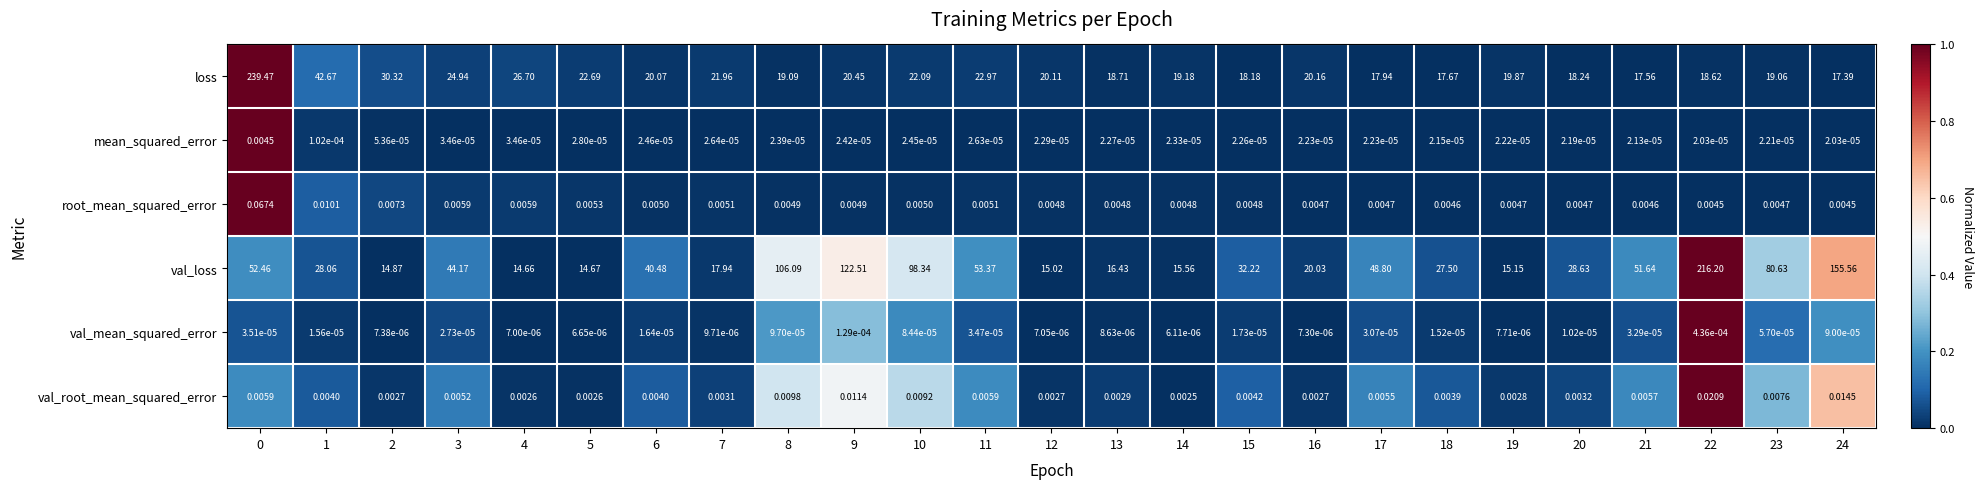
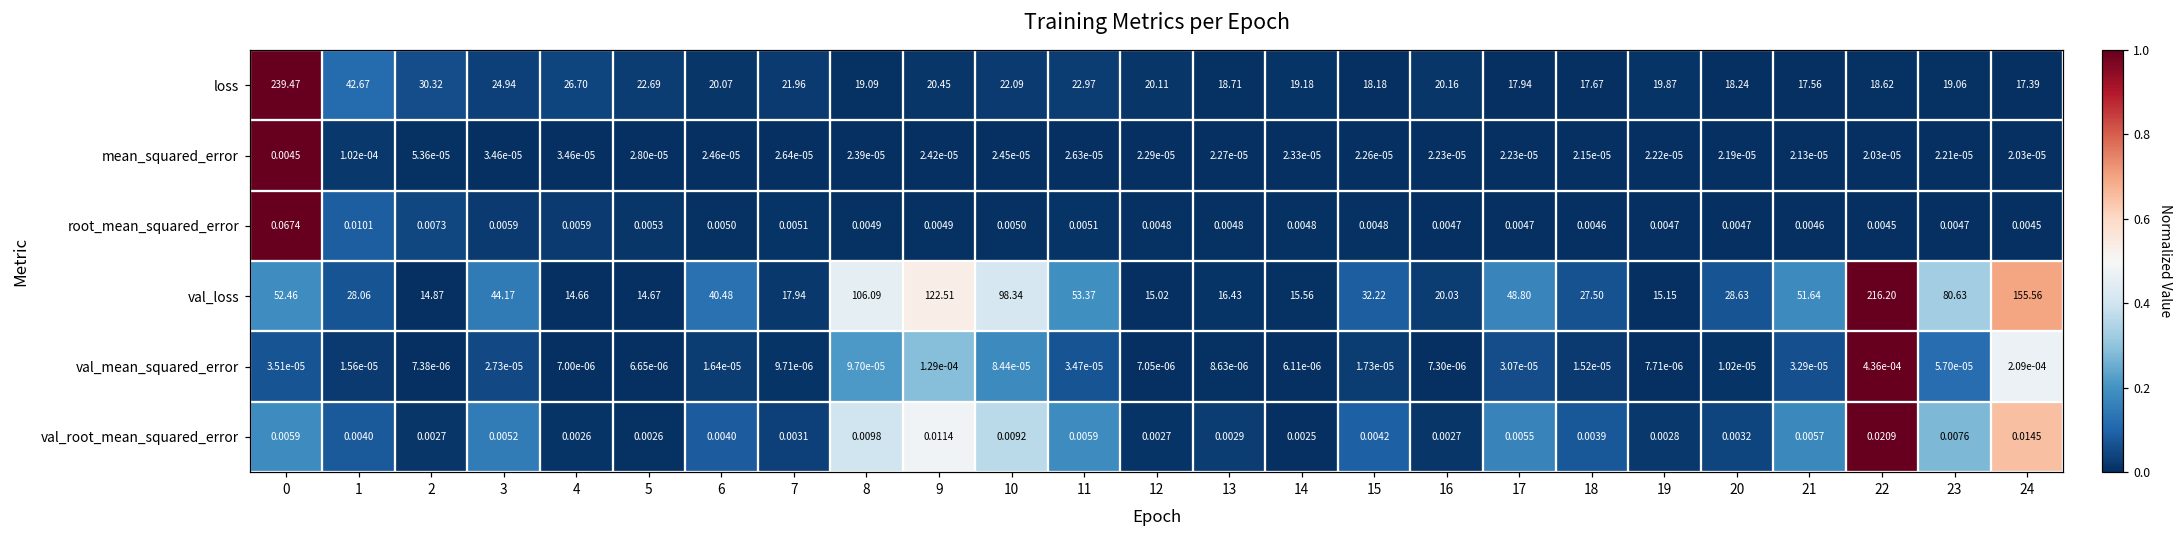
  {
    "loss": {
      "0": "239.47",
      "1": "42.67",
      "2": "30.32",
      "3": "24.94",
      "4": "26.70",
      "5": "22.69",
      "6": "20.07",
      "7": "21.96",
      "8": "19.09",
      "9": "20.45",
      "10": "22.09",
      "11": "22.97",
      "12": "20.11",
      "13": "18.71",
      "14": "19.18",
      "15": "18.18",
      "16": "20.16",
      "17": "17.94",
      "18": "17.67",
      "19": "19.87",
      "20": "18.24",
      "21": "17.56",
      "22": "18.62",
      "23": "19.06",
      "24": "17.39"
    },
    "mean_squared_error": {
      "0": "0.0045",
      "1": "1.02e-04",
      "2": "5.36e-05",
      "3": "3.46e-05",
      "4": "3.46e-05",
      "5": "2.80e-05",
      "6": "2.46e-05",
      "7": "2.64e-05",
      "8": "2.39e-05",
      "9": "2.42e-05",
      "10": "2.45e-05",
      "11": "2.63e-05",
      "12": "2.29e-05",
      "13": "2.27e-05",
      "14": "2.33e-05",
      "15": "2.26e-05",
      "16": "2.23e-05",
      "17": "2.23e-05",
      "18": "2.15e-05",
      "19": "2.22e-05",
      "20": "2.19e-05",
      "21": "2.13e-05",
      "22": "2.03e-05",
      "23": "2.21e-05",
      "24": "2.03e-05"
    },
    "root_mean_squared_error": {
      "0": "0.0674",
      "1": "0.0101",
      "2": "0.0073",
      "3": "0.0059",
      "4": "0.0059",
      "5": "0.0053",
      "6": "0.0050",
      "7": "0.0051",
      "8": "0.0049",
      "9": "0.0049",
      "10": "0.0050",
      "11": "0.0051",
      "12": "0.0048",
      "13": "0.0048",
      "14": "0.0048",
      "15": "0.0048",
      "16": "0.0047",
      "17": "0.0047",
      "18": "0.0046",
      "19": "0.0047",
      "20": "0.0047",
      "21": "0.0046",
      "22": "0.0045",
      "23": "0.0047",
      "24": "0.0045"
    },
    "val_loss": {
      "0": "52.46",
      "1": "28.06",
      "2": "14.87",
      "3": "44.17",
      "4": "14.66",
      "5": "14.67",
      "6": "40.48",
      "7": "17.94",
      "8": "106.09",
      "9": "122.51",
      "10": "98.34",
      "11": "53.37",
      "12": "15.02",
      "13": "16.43",
      "14": "15.56",
      "15": "32.22",
      "16": "20.03",
      "17": "48.80",
      "18": "27.50",
      "19": "15.15",
      "20": "28.63",
      "21": "51.64",
      "22": "216.20",
      "23": "80.63",
      "24": "155.56"
    },
    "val_mean_squared_error": {
      "0": "3.51e-05",
      "1": "1.56e-05",
      "2": "7.38e-06",
      "3": "2.73e-05",
      "4": "7.00e-06",
      "5": "6.65e-06",
      "6": "1.64e-05",
      "7": "9.71e-06",
      "8": "9.70e-05",
      "9": "1.29e-04",
      "10": "8.44e-05",
      "11": "3.47e-05",
      "12": "7.05e-06",
      "13": "8.63e-06",
      "14": "6.11e-06",
      "15": "1.73e-05",
      "16": "7.30e-06",
      "17": "3.07e-05",
      "18": "1.52e-05",
      "19": "7.71e-06",
      "20": "1.02e-05",
      "21": "3.29e-05",
      "22": "4.36e-04",
      "23": "5.70e-05",
-     "24": "9.00e-05"
+     "24": "2.09e-04"
    },
    "val_root_mean_squared_error": {
      "0": "0.0059",
      "1": "0.0040",
      "2": "0.0027",
      "3": "0.0052",
      "4": "0.0026",
      "5": "0.0026",
      "6": "0.0040",
      "7": "0.0031",
      "8": "0.0098",
      "9": "0.0114",
      "10": "0.0092",
      "11": "0.0059",
      "12": "0.0027",
      "13": "0.0029",
      "14": "0.0025",
      "15": "0.0042",
      "16": "0.0027",
      "17": "0.0055",
      "18": "0.0039",
      "19": "0.0028",
      "20": "0.0032",
      "21": "0.0057",
      "22": "0.0209",
      "23": "0.0076",
      "24": "0.0145"
    }
  }
